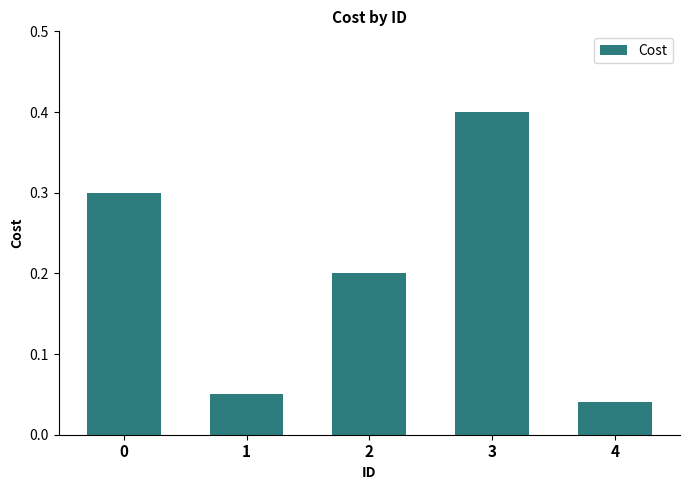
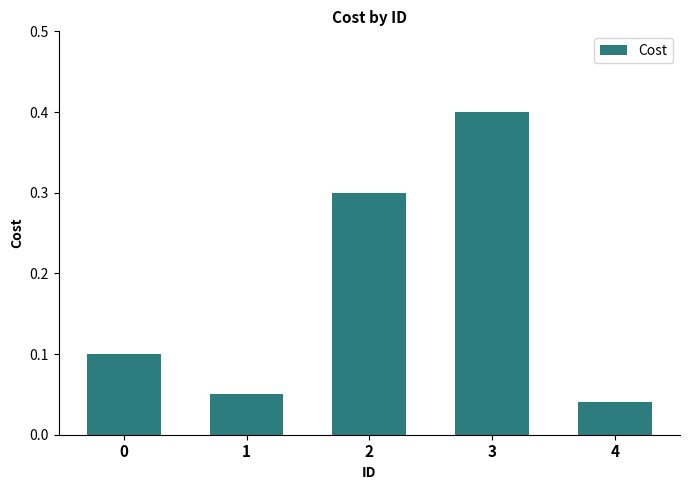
  {
-   "0": 0.3,
+   "0": 0.1,
    "1": 0.05,
-   "2": 0.2,
+   "2": 0.3,
    "3": 0.4,
    "4": 0.04
  }
